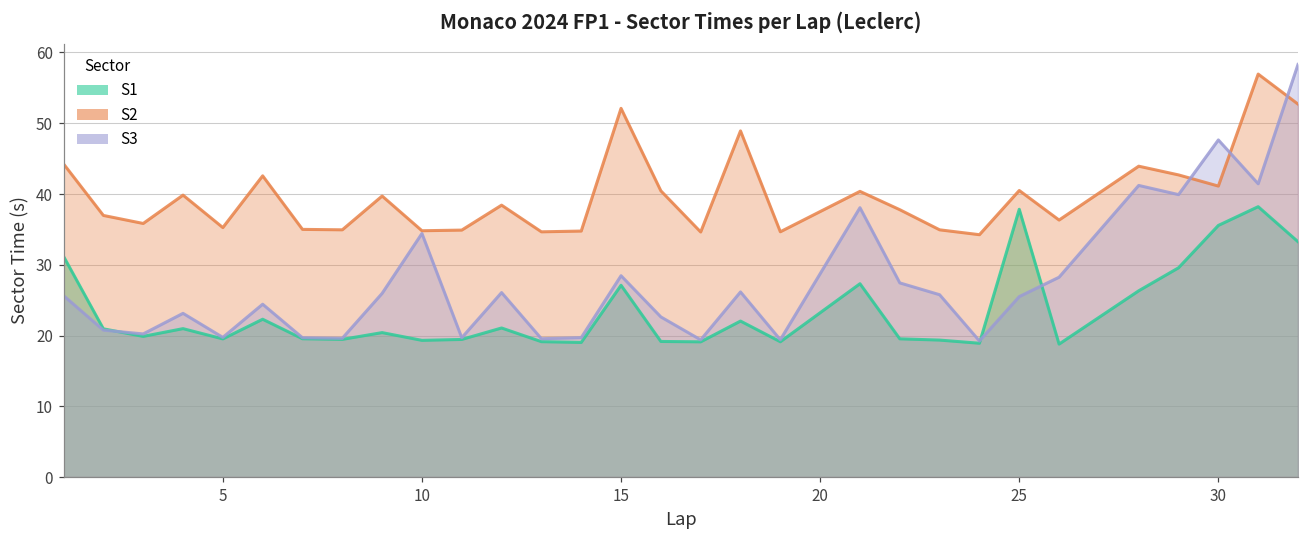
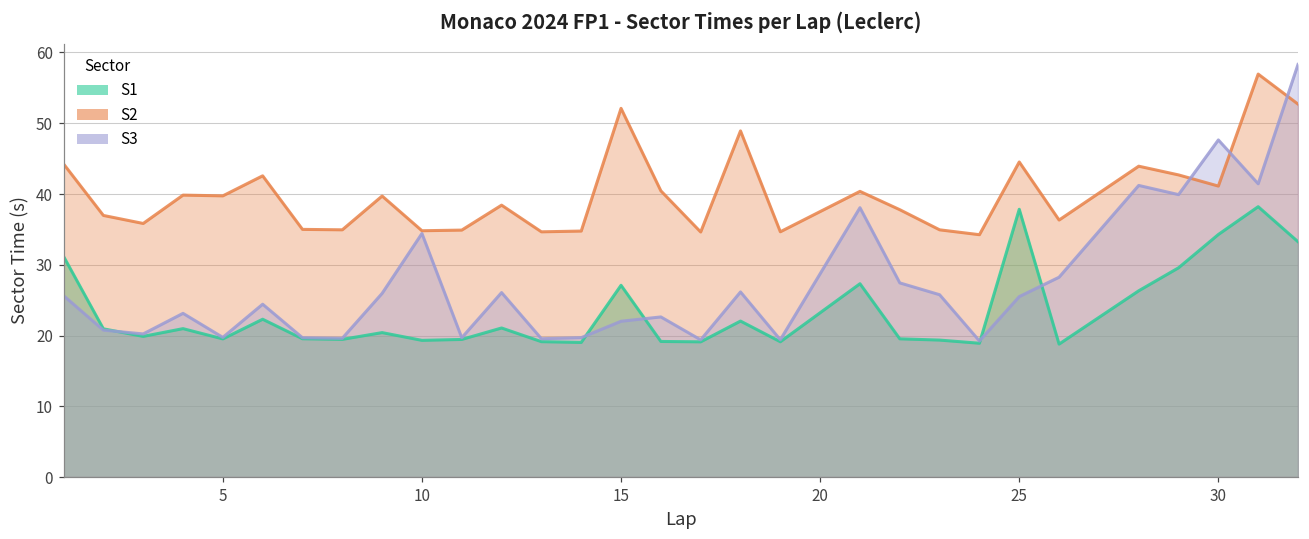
  {
    "S1": {
      "10": 19,
      "15": 27,
      "25": 38,
-     "30": 36
+     "30": 34
    },
    "S2": {
-     "5": 35,
+     "5": 40,
      "15": 52,
-     "25": 40,
+     "25": 45,
      "30": 41
    },
    "S3": {
-     "15": 28,
+     "15": 22,
      "25": 26,
      "30": 48
    }
  }
